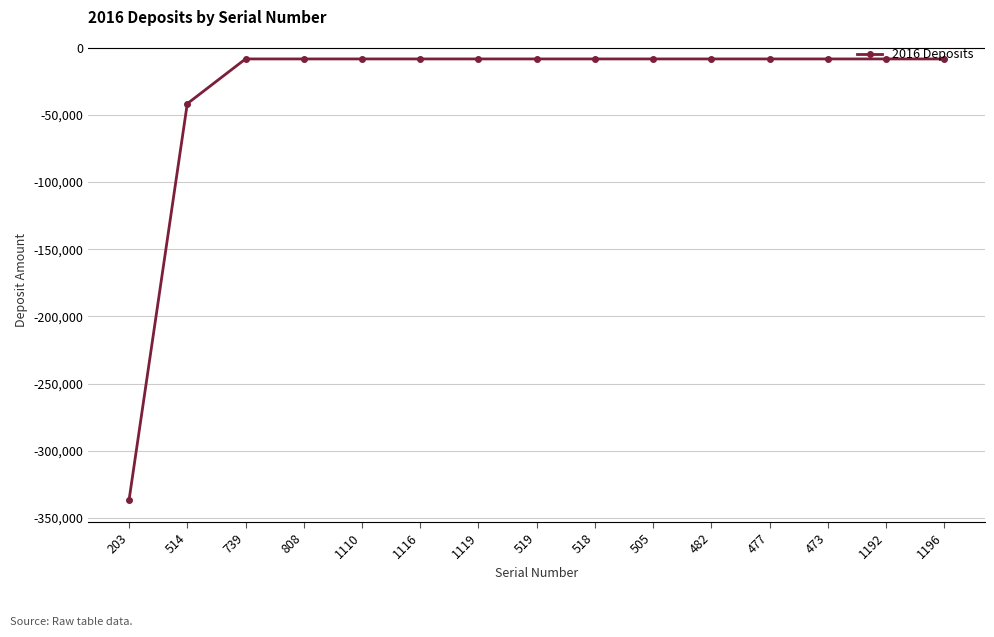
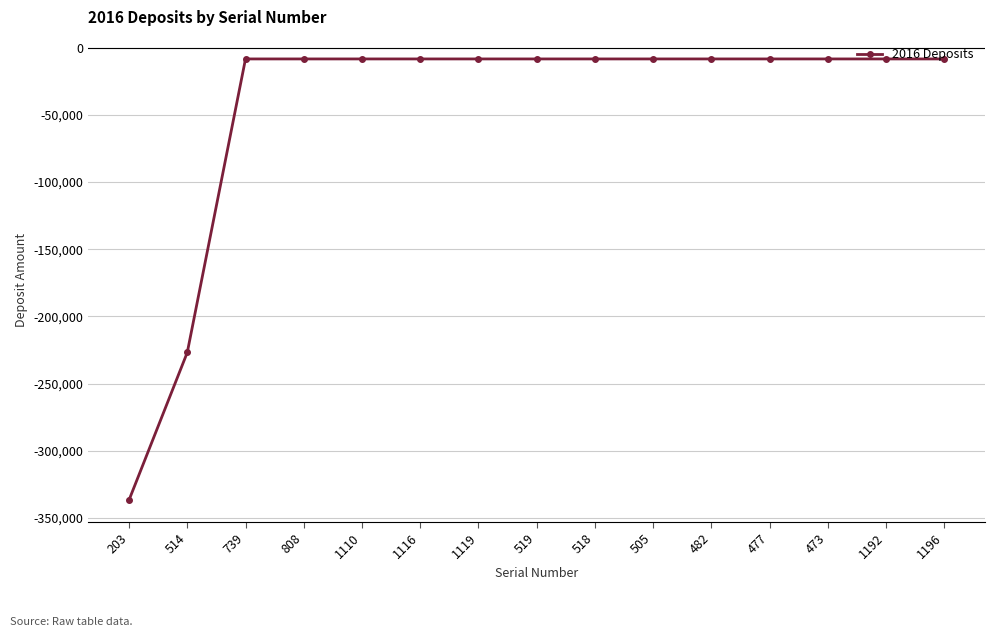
  {
    "203": "-337,000",
-   "514": "-42,000",
+   "514": "-227,000",
    "739": "-8,000",
    "808": "-8,000",
    "1110": "-8,000",
    "1116": "-8,000",
    "1119": "-8,000",
    "519": "-8,000",
    "518": "-8,000",
    "505": "-8,000",
    "482": "-8,000",
    "477": "-8,000",
    "473": "-8,000",
    "1192": "-8,000",
    "1196": "-8,000"
  }
